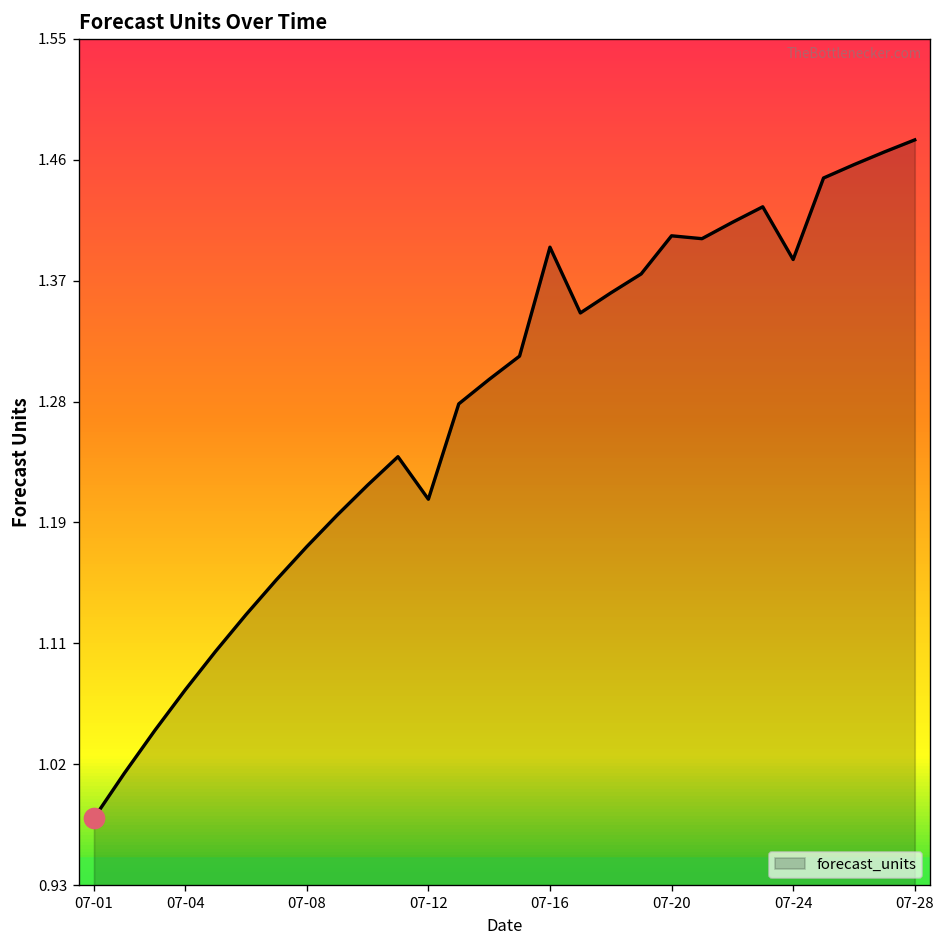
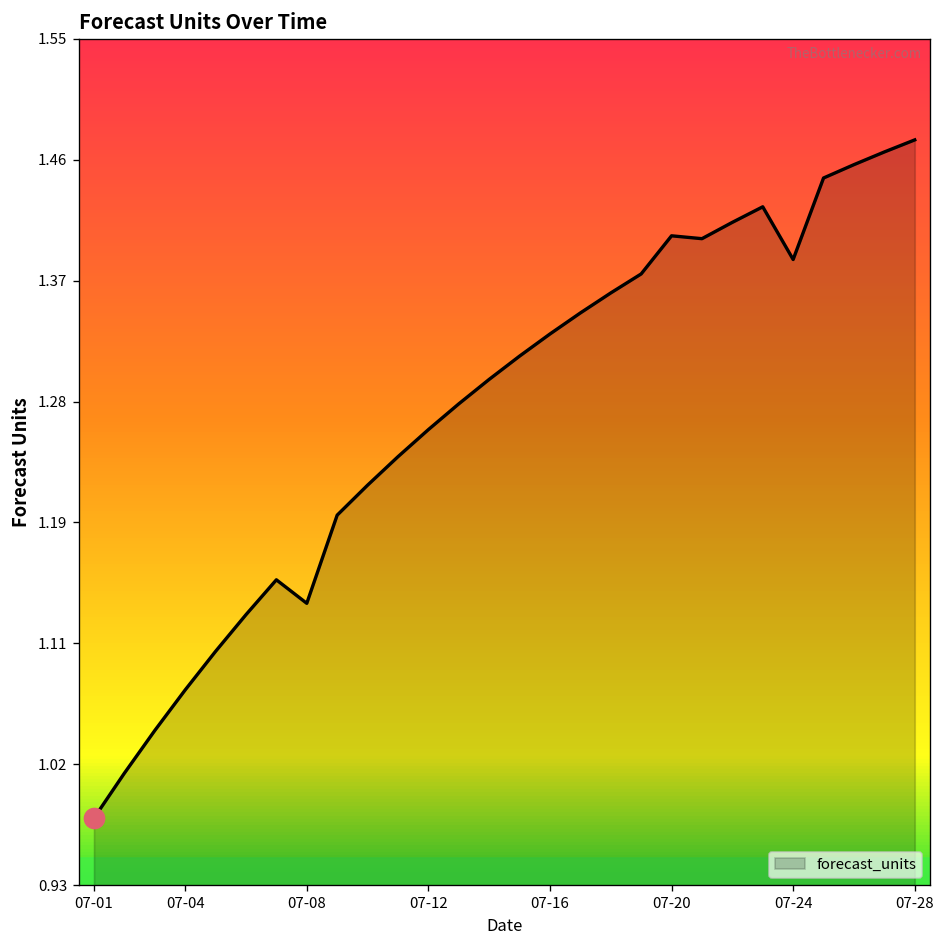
  {
    "forecast_units": {
      "07-04": 1.073,
-     "07-08": 1.177,
-     "07-12": 1.212,
-     "07-16": 1.396,
+     "07-08": 1.136,
+     "07-12": 1.263,
+     "07-16": 1.332,
      "07-20": 1.404,
      "07-24": 1.387,
      "07-28": 1.474
    }
  }
